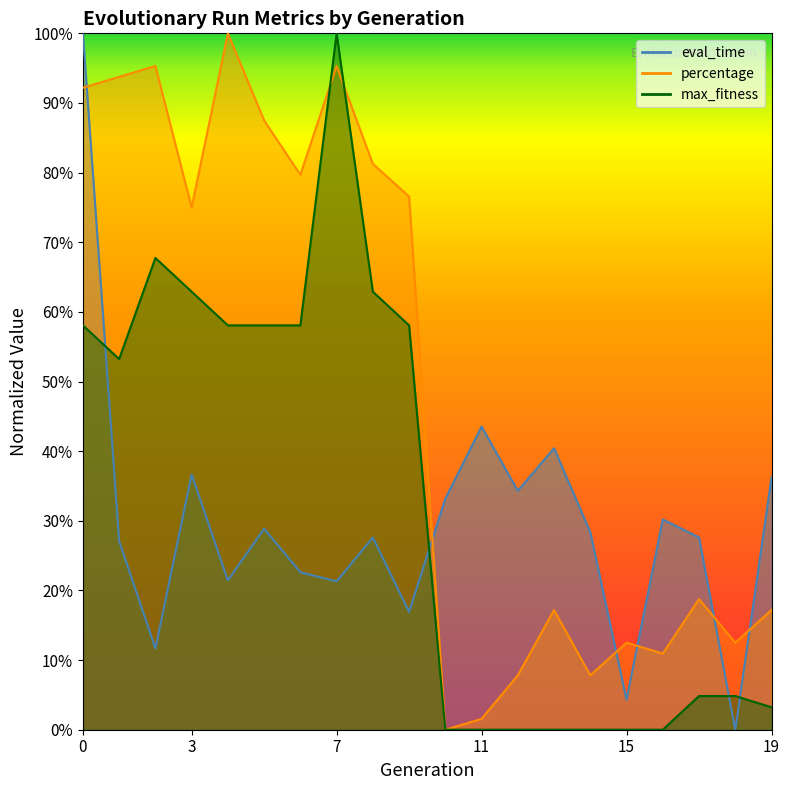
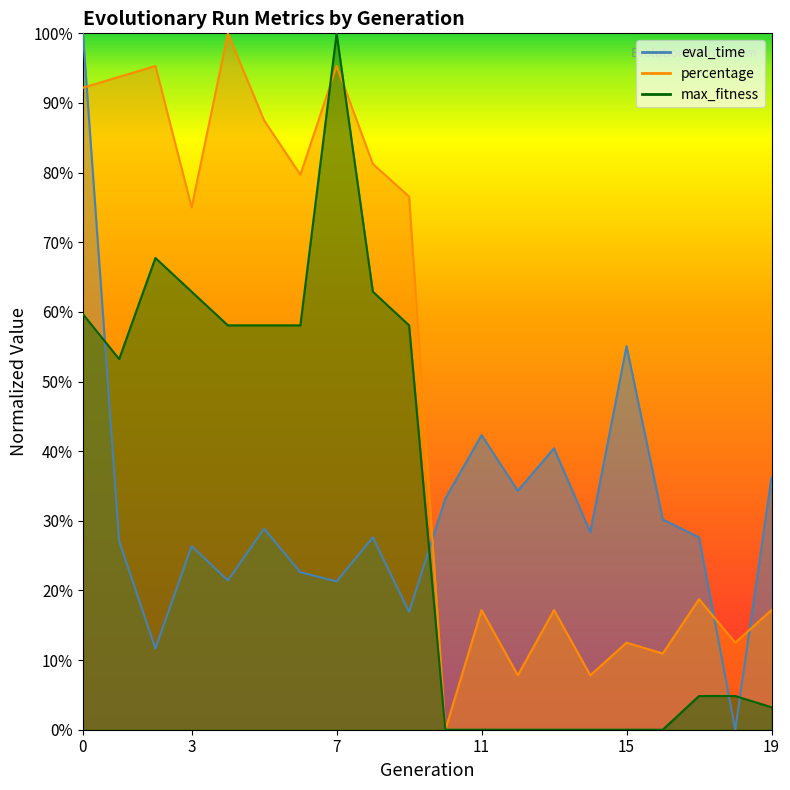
  {
    "eval_time": {
      "0": "100%",
-     "3": "37%",
+     "3": "26%",
      "7": "21%",
-     "11": "44%",
-     "15": "4%",
+     "11": "42%",
+     "15": "55%",
      "19": "36%"
    },
    "percentage": {
      "0": "92%",
      "3": "75%",
      "7": "95%",
-     "11": "2%",
+     "11": "17%",
      "15": "12%",
      "19": "17%"
    },
    "max_fitness": {
-     "0": "58%",
+     "0": "60%",
      "3": "63%",
      "7": "100%",
      "11": "0%",
      "15": "0%",
      "19": "3%"
    }
  }
